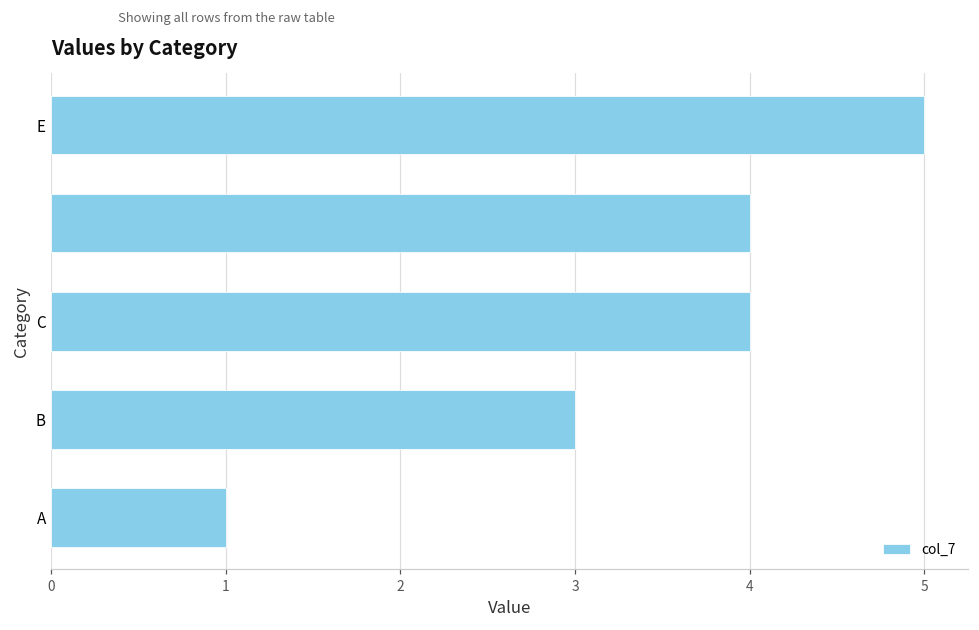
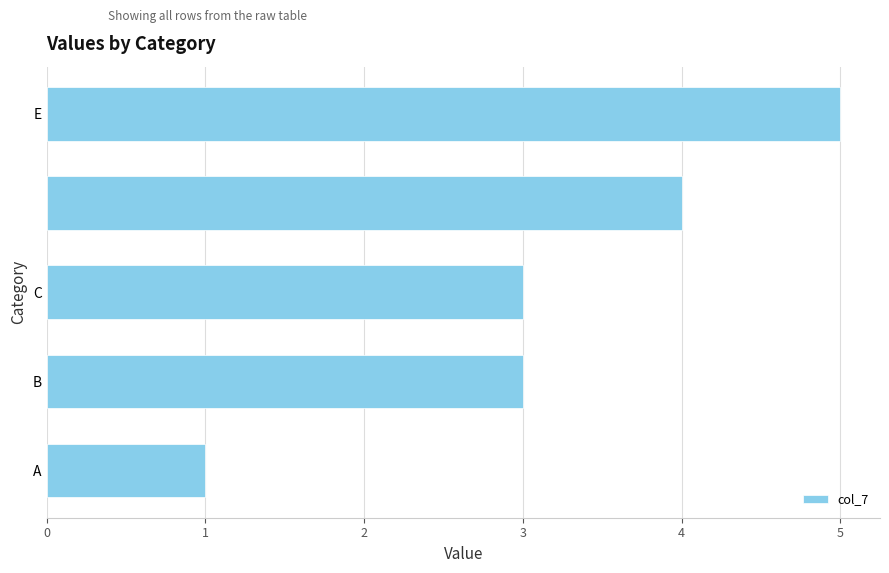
  {
    "E": 5,
-   "C": 4,
+   "C": 3,
    "B": 3,
    "A": 1
  }
